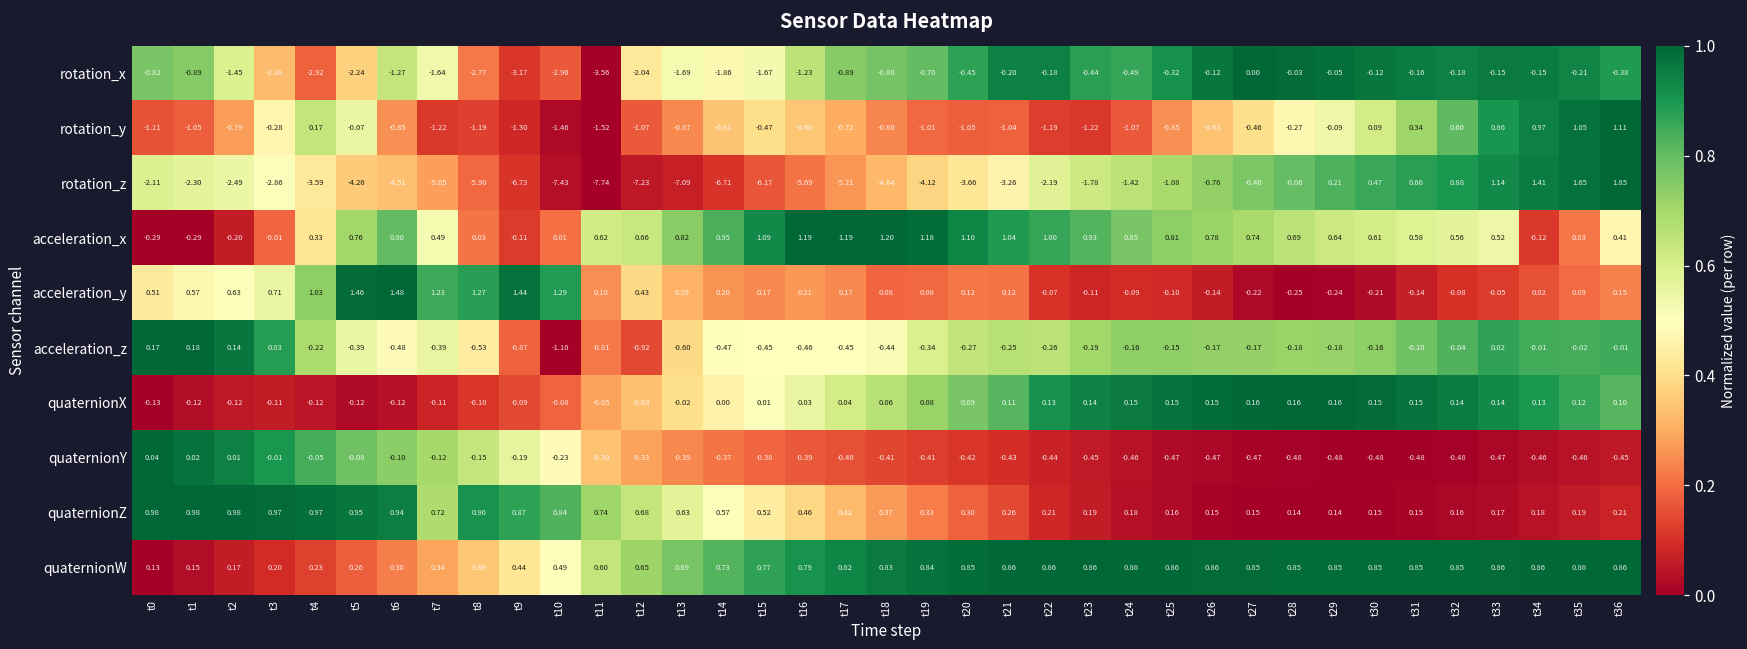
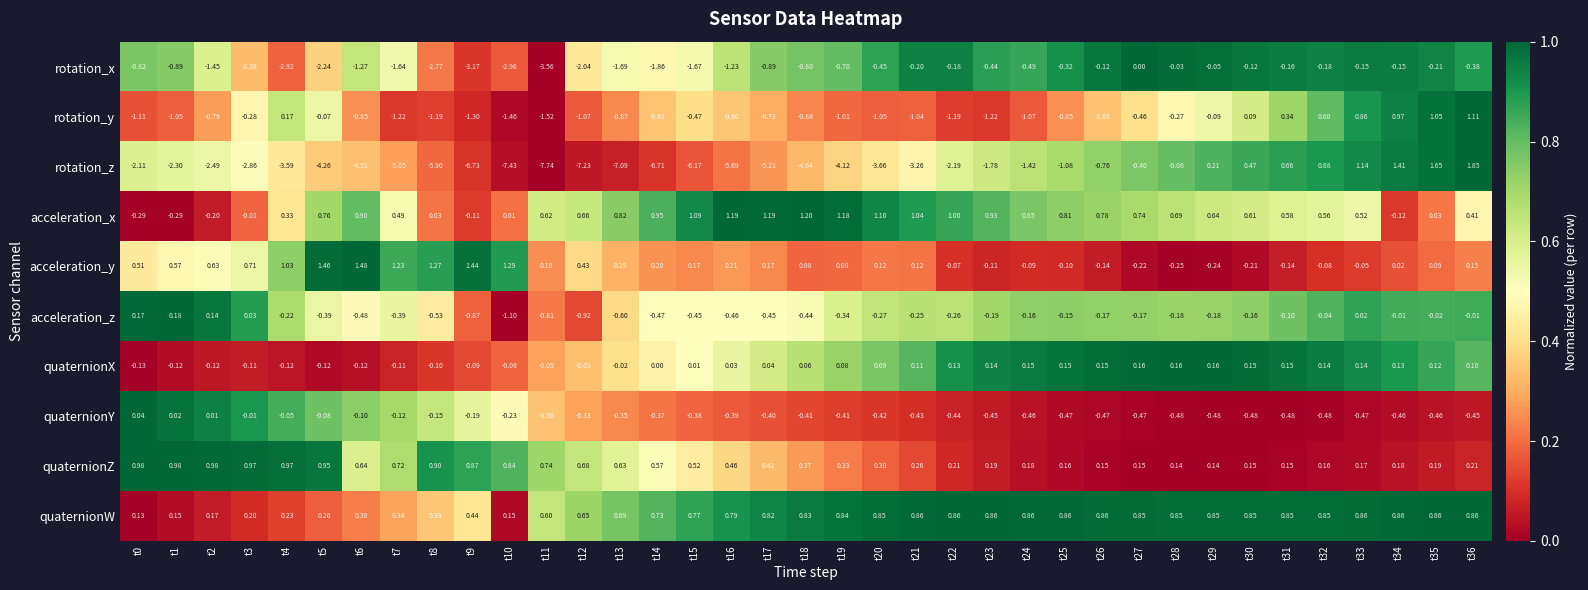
  {
    "quaternionZ": {
      "t0": 0.98,
      "t1": 0.98,
      "t2": 0.98,
      "t3": 0.97,
      "t4": 0.97,
      "t5": 0.95,
-     "t6": 0.94,
+     "t6": 0.64,
      "t7": 0.72,
      "t8": 0.90,
      "t9": 0.87,
      "t10": 0.84,
      "t11": 0.74,
      "t12": 0.68,
      "t13": 0.63,
      "t14": 0.57,
      "t15": 0.52,
      "t16": 0.46,
      "t17": 0.42,
      "t18": 0.37,
      "t19": 0.33,
      "t20": 0.30,
      "t21": 0.26,
      "t22": 0.21,
      "t23": 0.19,
      "t24": 0.18,
      "t25": 0.16,
      "t26": 0.15,
      "t27": 0.15,
      "t28": 0.14,
      "t29": 0.14,
      "t30": 0.15,
      "t31": 0.15,
      "t32": 0.16,
      "t33": 0.17,
      "t34": 0.18,
      "t35": 0.19,
      "t36": 0.21
    },
    "quaternionW": {
      "t0": 0.13,
      "t1": 0.15,
      "t2": 0.17,
      "t3": 0.20,
      "t4": 0.23,
      "t5": 0.26,
      "t6": 0.30,
      "t7": 0.34,
      "t8": 0.39,
      "t9": 0.44,
-     "t10": 0.49,
+     "t10": 0.15,
      "t11": 0.60,
      "t12": 0.65,
      "t13": 0.69,
      "t14": 0.73,
      "t15": 0.77,
      "t16": 0.79,
      "t17": 0.82,
      "t18": 0.83,
      "t19": 0.84,
      "t20": 0.85,
      "t21": 0.86,
      "t22": 0.86,
      "t23": 0.86,
      "t24": 0.86,
      "t25": 0.86,
      "t26": 0.86,
      "t27": 0.85,
      "t28": 0.85,
      "t29": 0.85,
      "t30": 0.85,
      "t31": 0.85,
      "t32": 0.85,
      "t33": 0.86,
      "t34": 0.86,
      "t35": 0.86,
      "t36": 0.86
    }
  }
